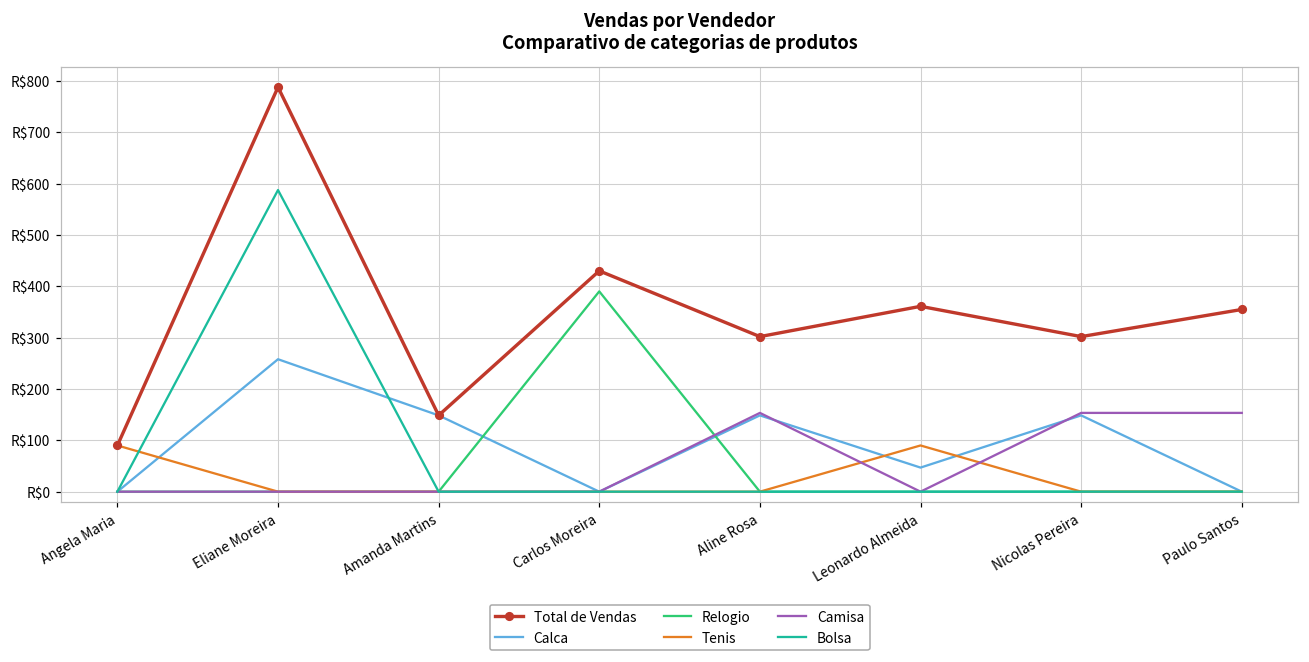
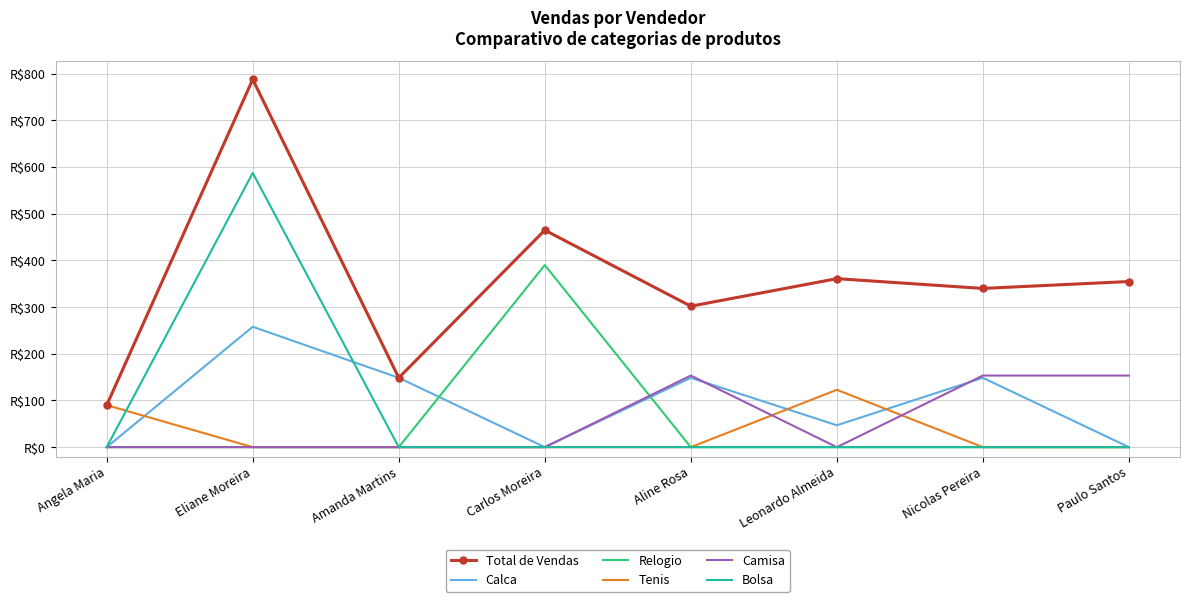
  {
    "Total de Vendas": {
      "Eliane Moreira": "R$790",
-     "Carlos Moreira": "R$430",
+     "Carlos Moreira": "R$460",
      "Aline Rosa": "R$300",
      "Leonardo Almeida": "R$360",
-     "Nicolas Pereira": "R$300",
+     "Nicolas Pereira": "R$340",
      "Paulo Santos": "R$350"
    },
    "Calca": {
      "Eliane Moreira": "R$260",
      "Leonardo Almeida": "R$50"
    },
    "Tenis": {
-     "Leonardo Almeida": "R$90"
+     "Leonardo Almeida": "R$120"
    },
    "Camisa": {
      "Paulo Santos": "R$150"
    }
  }
